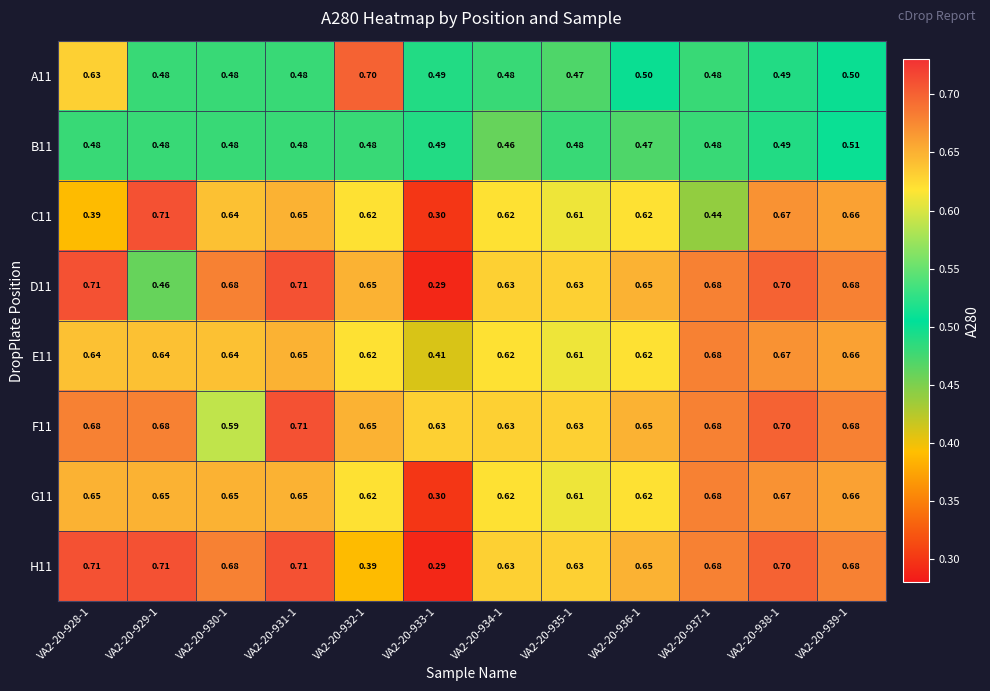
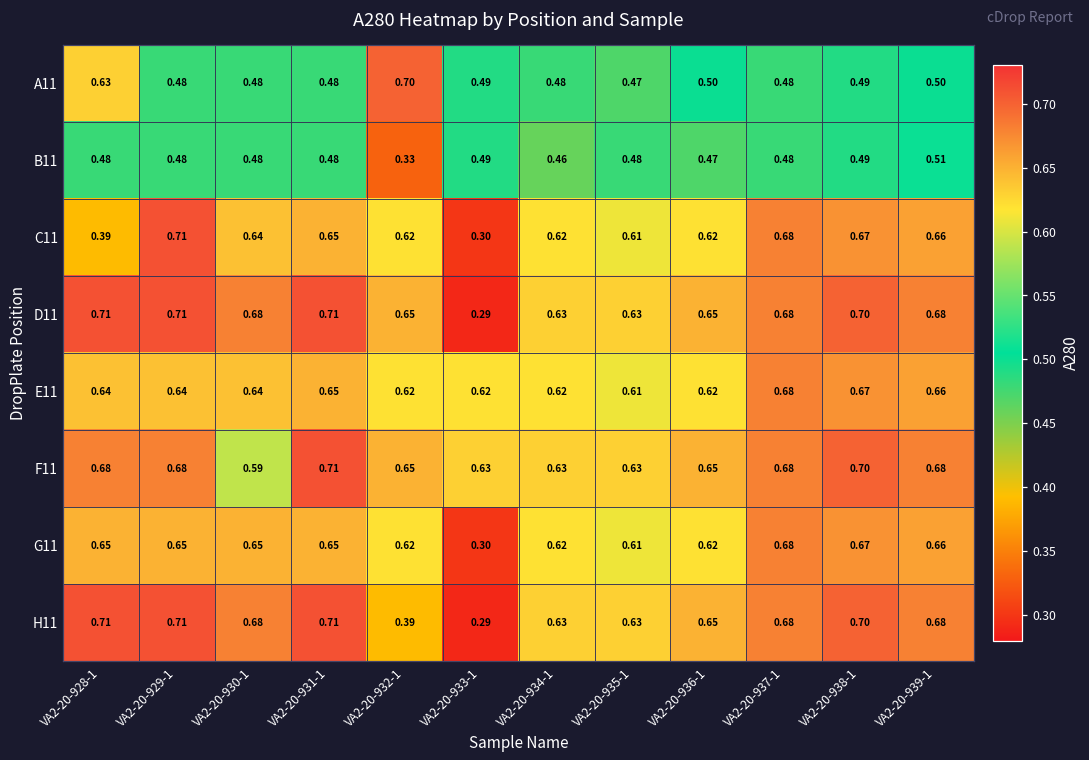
  {
    "A11": {
      "VA2-20-928-1": 0.63,
      "VA2-20-929-1": 0.48,
      "VA2-20-930-1": 0.48,
      "VA2-20-931-1": 0.48,
      "VA2-20-932-1": 0.70,
      "VA2-20-933-1": 0.49,
      "VA2-20-934-1": 0.48,
      "VA2-20-935-1": 0.47,
      "VA2-20-936-1": 0.50,
      "VA2-20-937-1": 0.48,
      "VA2-20-938-1": 0.49,
      "VA2-20-939-1": 0.50
    },
    "B11": {
      "VA2-20-928-1": 0.48,
      "VA2-20-929-1": 0.48,
      "VA2-20-930-1": 0.48,
      "VA2-20-931-1": 0.48,
-     "VA2-20-932-1": 0.48,
+     "VA2-20-932-1": 0.33,
      "VA2-20-933-1": 0.49,
      "VA2-20-934-1": 0.46,
      "VA2-20-935-1": 0.48,
      "VA2-20-936-1": 0.47,
      "VA2-20-937-1": 0.48,
      "VA2-20-938-1": 0.49,
      "VA2-20-939-1": 0.51
    },
    "C11": {
      "VA2-20-928-1": 0.39,
      "VA2-20-929-1": 0.71,
      "VA2-20-930-1": 0.64,
      "VA2-20-931-1": 0.65,
      "VA2-20-932-1": 0.62,
      "VA2-20-933-1": 0.30,
      "VA2-20-934-1": 0.62,
      "VA2-20-935-1": 0.61,
      "VA2-20-936-1": 0.62,
-     "VA2-20-937-1": 0.44,
+     "VA2-20-937-1": 0.68,
      "VA2-20-938-1": 0.67,
      "VA2-20-939-1": 0.66
    },
    "D11": {
      "VA2-20-928-1": 0.71,
-     "VA2-20-929-1": 0.46,
+     "VA2-20-929-1": 0.71,
      "VA2-20-930-1": 0.68,
      "VA2-20-931-1": 0.71,
      "VA2-20-932-1": 0.65,
      "VA2-20-933-1": 0.29,
      "VA2-20-934-1": 0.63,
      "VA2-20-935-1": 0.63,
      "VA2-20-936-1": 0.65,
      "VA2-20-937-1": 0.68,
      "VA2-20-938-1": 0.70,
      "VA2-20-939-1": 0.68
    },
    "E11": {
      "VA2-20-928-1": 0.64,
      "VA2-20-929-1": 0.64,
      "VA2-20-930-1": 0.64,
      "VA2-20-931-1": 0.65,
      "VA2-20-932-1": 0.62,
-     "VA2-20-933-1": 0.41,
+     "VA2-20-933-1": 0.62,
      "VA2-20-934-1": 0.62,
      "VA2-20-935-1": 0.61,
      "VA2-20-936-1": 0.62,
      "VA2-20-937-1": 0.68,
      "VA2-20-938-1": 0.67,
      "VA2-20-939-1": 0.66
    },
    "F11": {
      "VA2-20-928-1": 0.68,
      "VA2-20-929-1": 0.68,
      "VA2-20-930-1": 0.59,
      "VA2-20-931-1": 0.71,
      "VA2-20-932-1": 0.65,
      "VA2-20-933-1": 0.63,
      "VA2-20-934-1": 0.63,
      "VA2-20-935-1": 0.63,
      "VA2-20-936-1": 0.65,
      "VA2-20-937-1": 0.68,
      "VA2-20-938-1": 0.70,
      "VA2-20-939-1": 0.68
    },
    "G11": {
      "VA2-20-928-1": 0.65,
      "VA2-20-929-1": 0.65,
      "VA2-20-930-1": 0.65,
      "VA2-20-931-1": 0.65,
      "VA2-20-932-1": 0.62,
      "VA2-20-933-1": 0.30,
      "VA2-20-934-1": 0.62,
      "VA2-20-935-1": 0.61,
      "VA2-20-936-1": 0.62,
      "VA2-20-937-1": 0.68,
      "VA2-20-938-1": 0.67,
      "VA2-20-939-1": 0.66
    },
    "H11": {
      "VA2-20-928-1": 0.71,
      "VA2-20-929-1": 0.71,
      "VA2-20-930-1": 0.68,
      "VA2-20-931-1": 0.71,
      "VA2-20-932-1": 0.39,
      "VA2-20-933-1": 0.29,
      "VA2-20-934-1": 0.63,
      "VA2-20-935-1": 0.63,
      "VA2-20-936-1": 0.65,
      "VA2-20-937-1": 0.68,
      "VA2-20-938-1": 0.70,
      "VA2-20-939-1": 0.68
    }
  }
